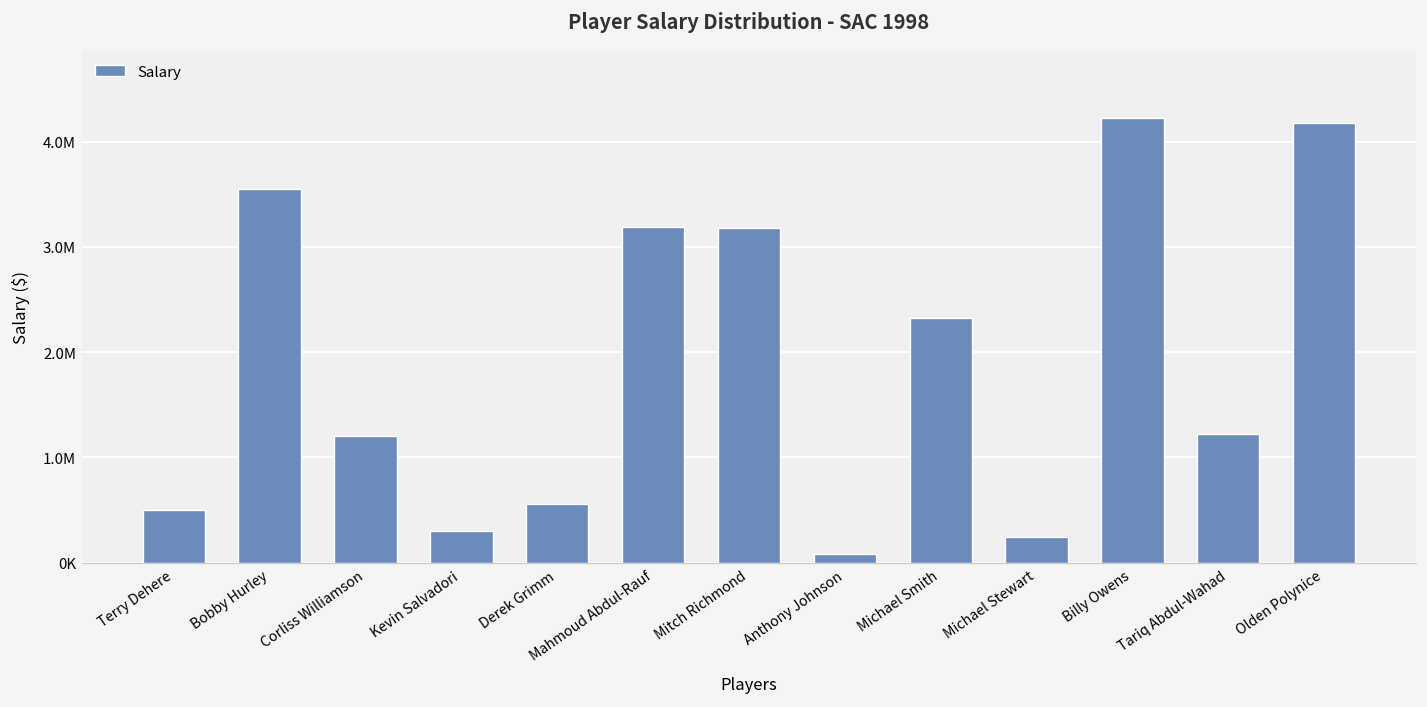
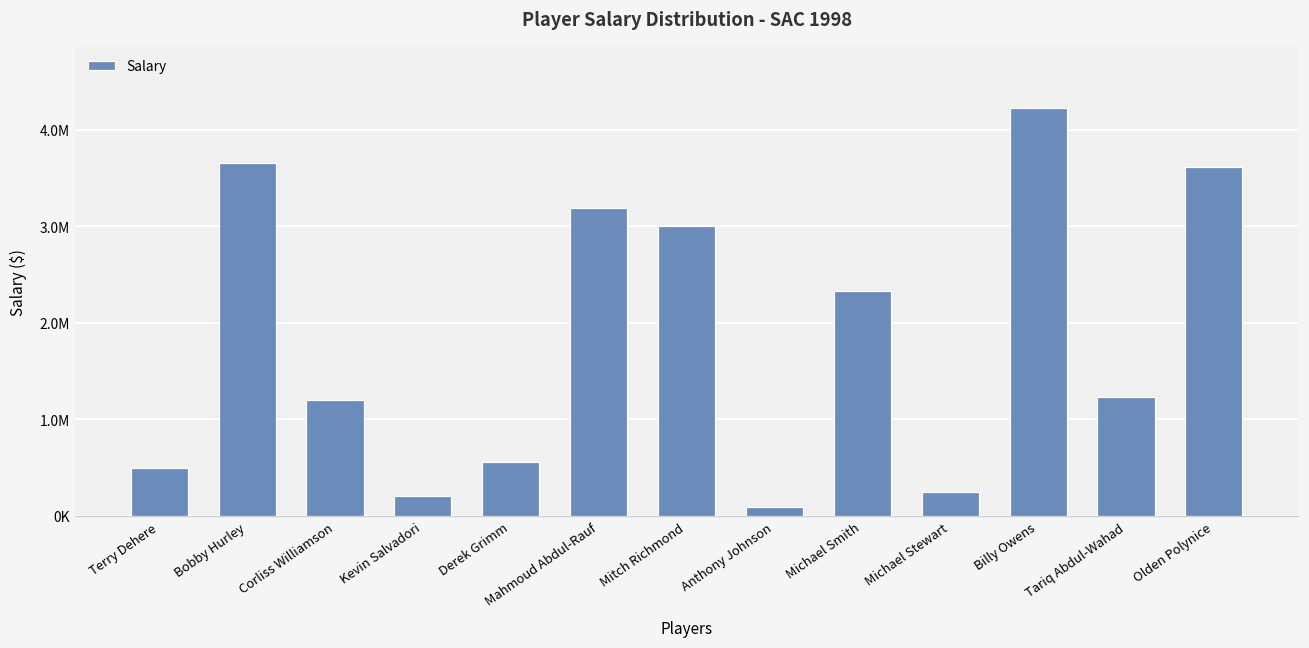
  {
    "Terry Dehere": 500000,
-   "Bobby Hurley": 3600000,
+   "Bobby Hurley": 3700000,
    "Corliss Williamson": 1200000,
-   "Kevin Salvadori": 300000,
+   "Kevin Salvadori": 200000,
    "Derek Grimm": 600000,
    "Mahmoud Abdul-Rauf": 3200000,
-   "Mitch Richmond": 3200000,
+   "Mitch Richmond": 3000000,
    "Anthony Johnson": 100000,
    "Michael Smith": 2300000,
    "Michael Stewart": 200000,
    "Billy Owens": 4200000,
    "Tariq Abdul-Wahad": 1200000,
-   "Olden Polynice": 4200000
+   "Olden Polynice": 3600000
  }
